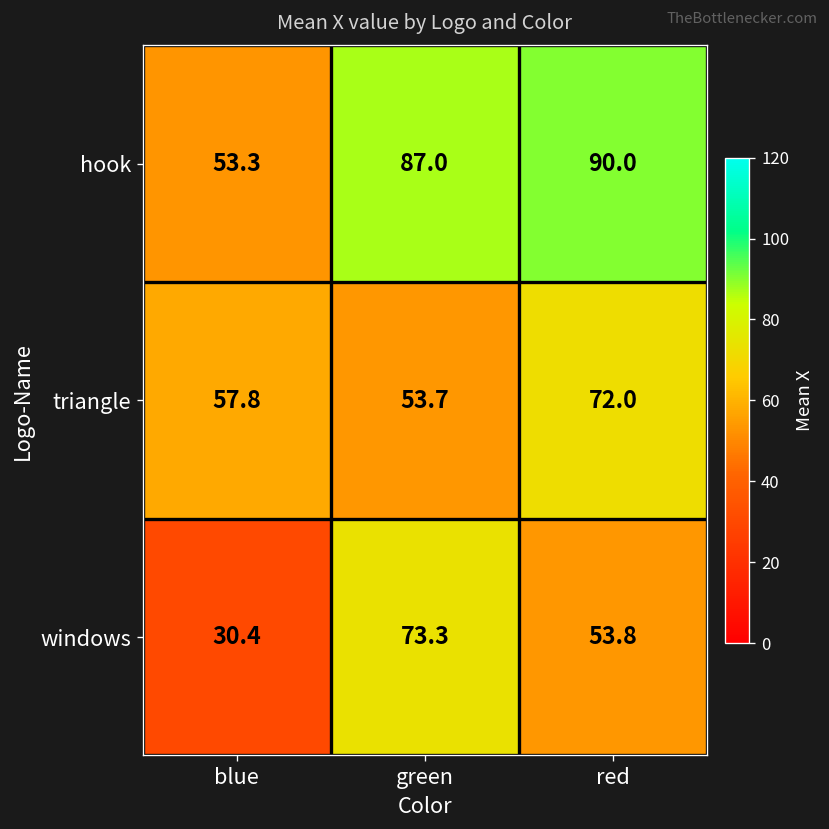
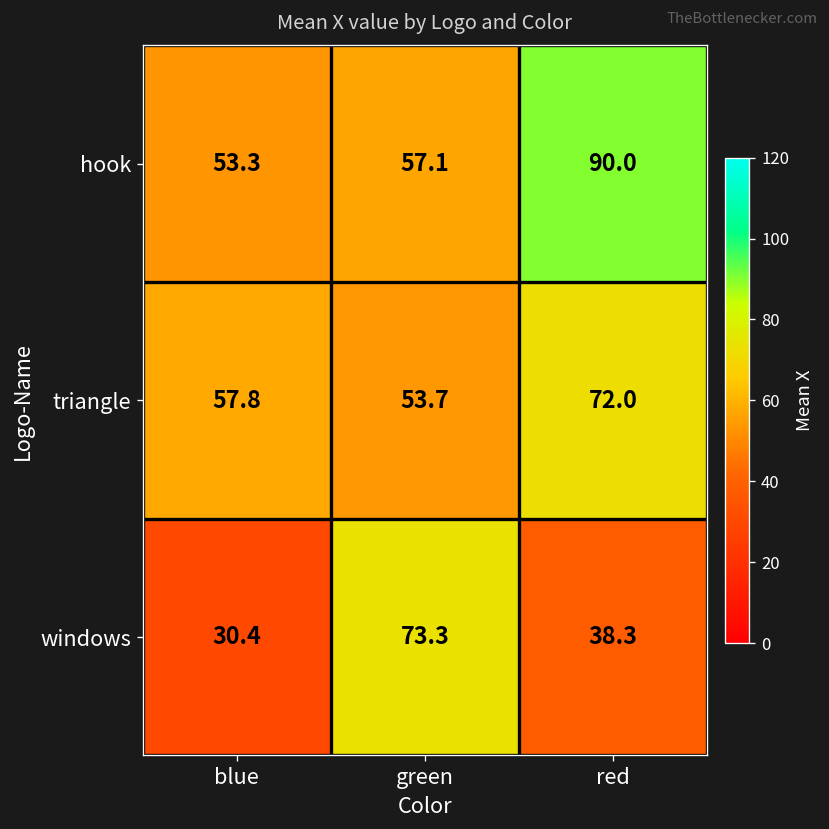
  {
    "hook": {
      "blue": 53.3,
-     "green": 87.0,
+     "green": 57.1,
      "red": 90.0
    },
    "triangle": {
      "blue": 57.8,
      "green": 53.7,
      "red": 72.0
    },
    "windows": {
      "blue": 30.4,
      "green": 73.3,
-     "red": 53.8
+     "red": 38.3
    }
  }
